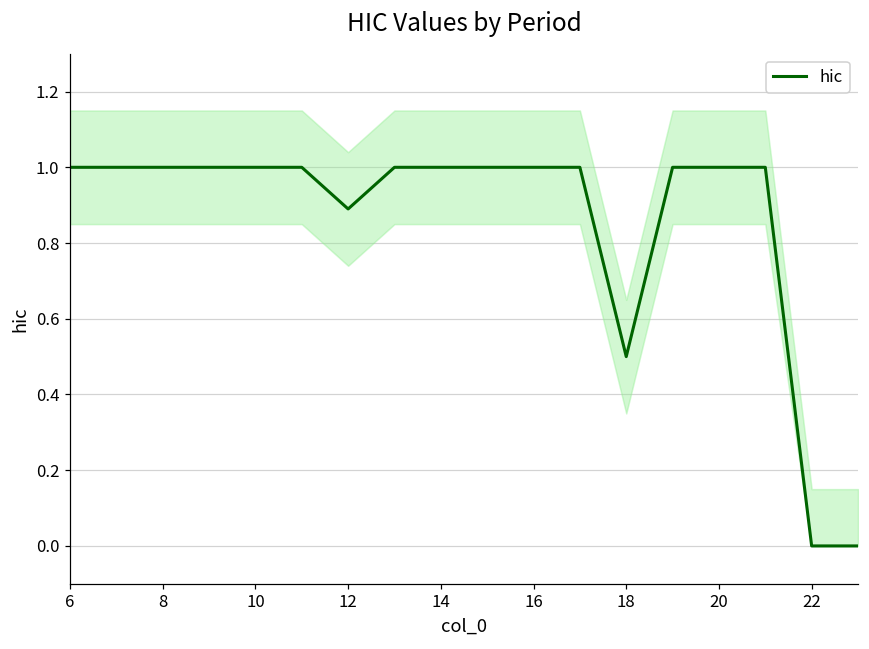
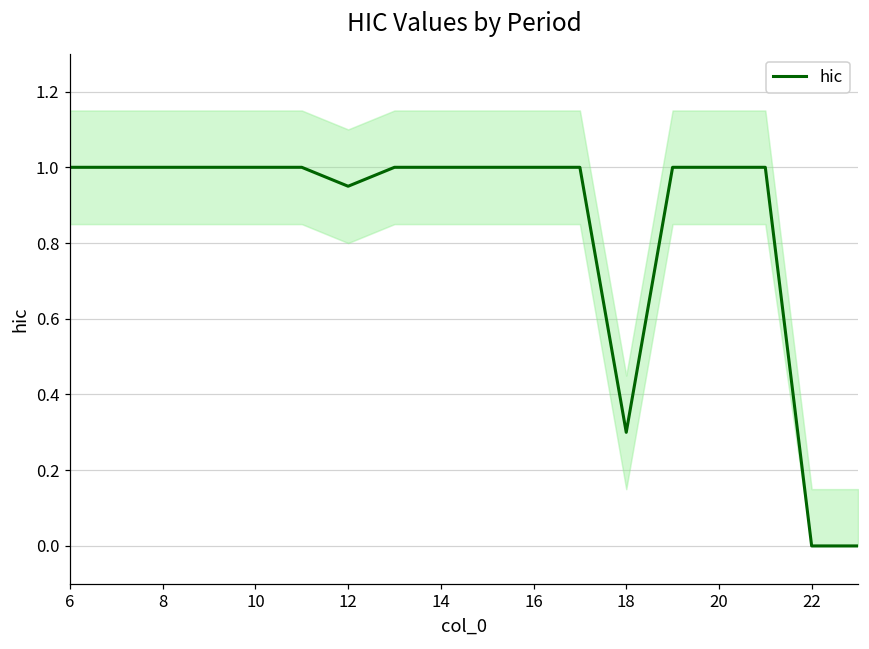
  {
    "hic": {
      "6": 1.00,
      "8": 1.00,
      "10": 1.00,
-     "12": 0.89,
+     "12": 0.95,
      "14": 1.00,
      "16": 1.00,
-     "18": 0.5,
+     "18": 0.3,
      "20": 1.00,
      "22": 0.00
    }
  }
